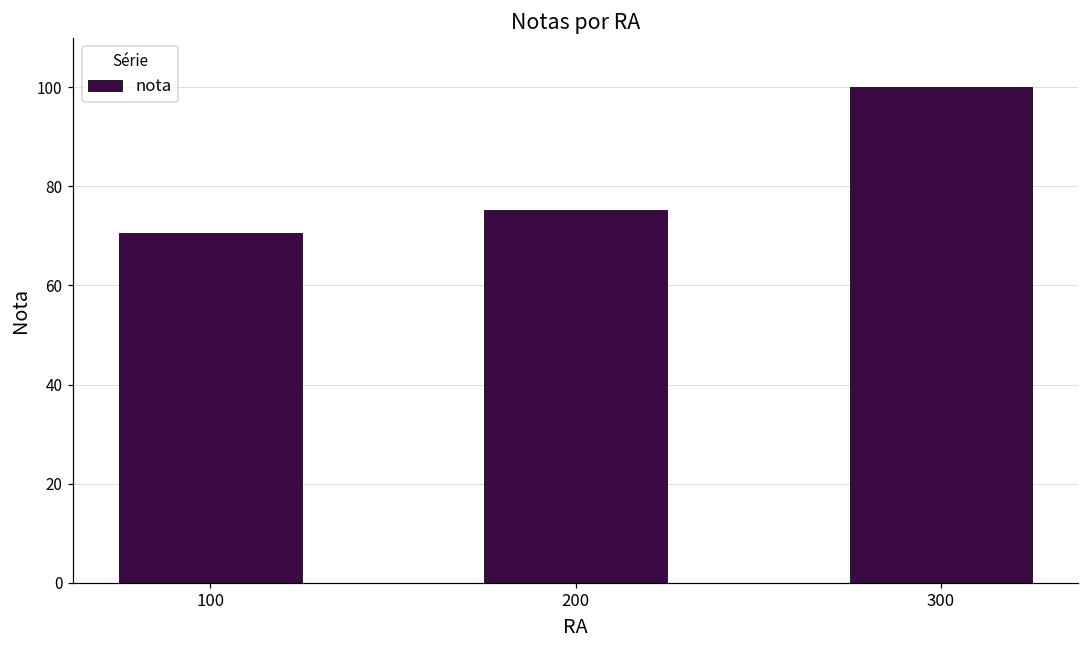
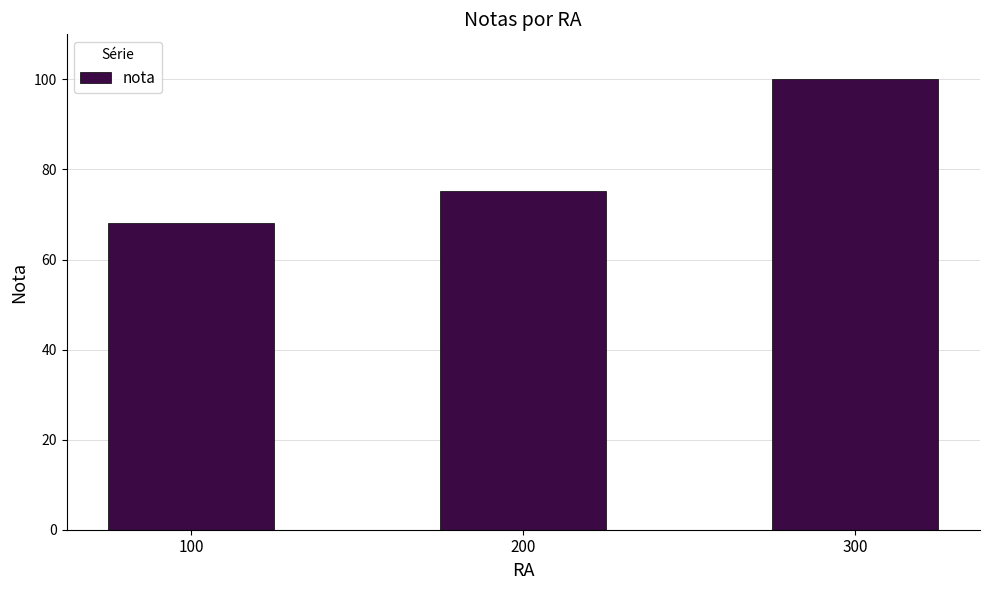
  {
-   "100": 71,
+   "100": 68,
    "200": 75,
    "300": 100
  }
